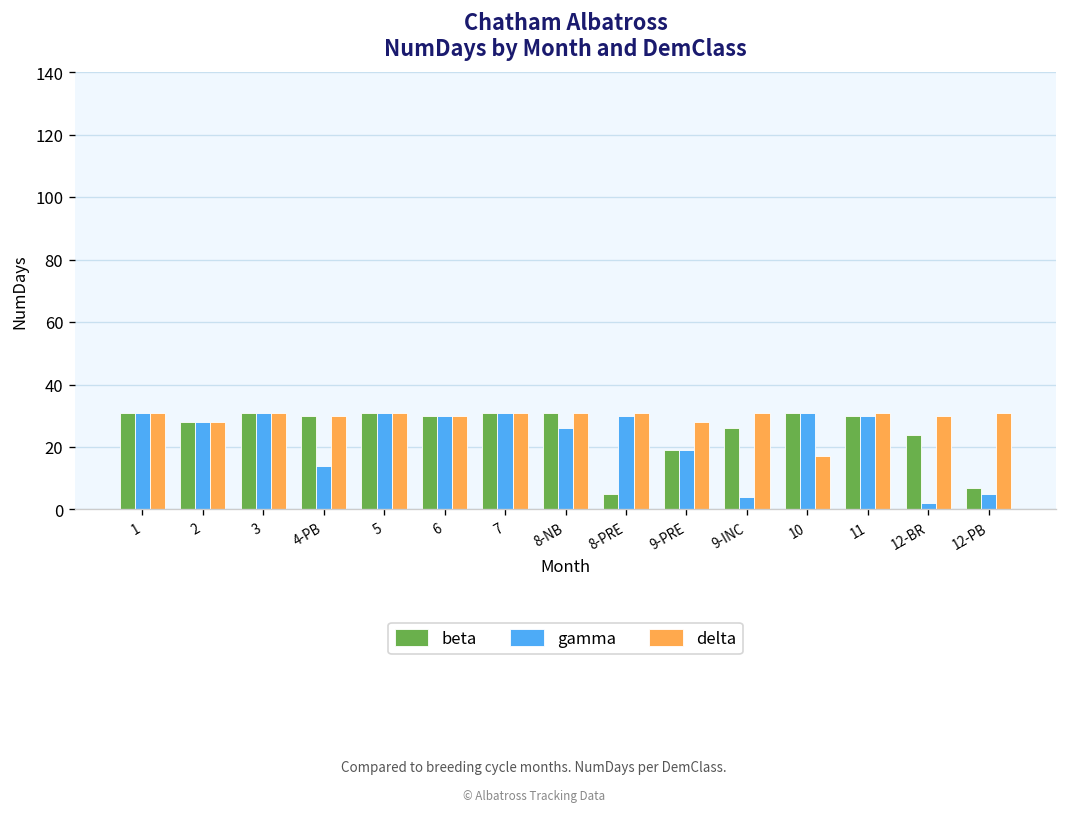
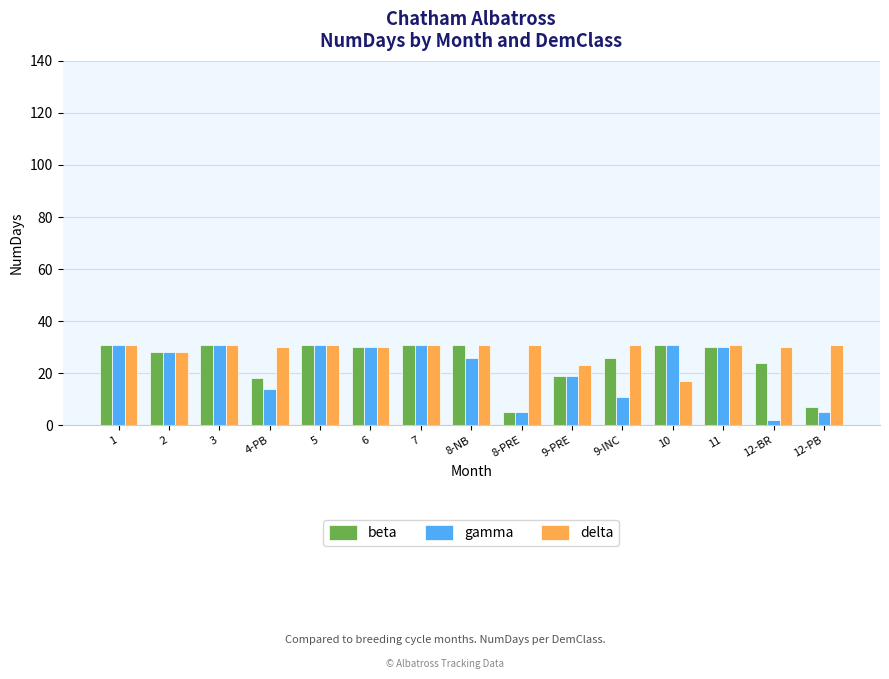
  {
    "beta": {
      "1": 31,
      "2": 28,
      "3": 31,
-     "4-PB": 30,
+     "4-PB": 18,
      "5": 31,
      "6": 30,
      "7": 31,
      "8-NB": 31,
      "8-PRE": 5,
      "9-PRE": 19,
      "9-INC": 26,
      "10": 31,
      "11": 30,
      "12-BR": 24,
      "12-PB": 7
    },
    "gamma": {
      "1": 31,
      "2": 28,
      "3": 31,
      "4-PB": 14,
      "5": 31,
      "6": 30,
      "7": 31,
      "8-NB": 26,
-     "8-PRE": 30,
+     "8-PRE": 5,
      "9-PRE": 19,
-     "9-INC": 4,
+     "9-INC": 11,
      "10": 31,
      "11": 30,
      "12-BR": 2,
      "12-PB": 5
    },
    "delta": {
      "1": 31,
      "2": 28,
      "3": 31,
      "4-PB": 30,
      "5": 31,
      "6": 30,
      "7": 31,
      "8-NB": 31,
      "8-PRE": 31,
-     "9-PRE": 28,
+     "9-PRE": 23,
      "9-INC": 31,
      "10": 17,
      "11": 31,
      "12-BR": 30,
      "12-PB": 31
    }
  }
